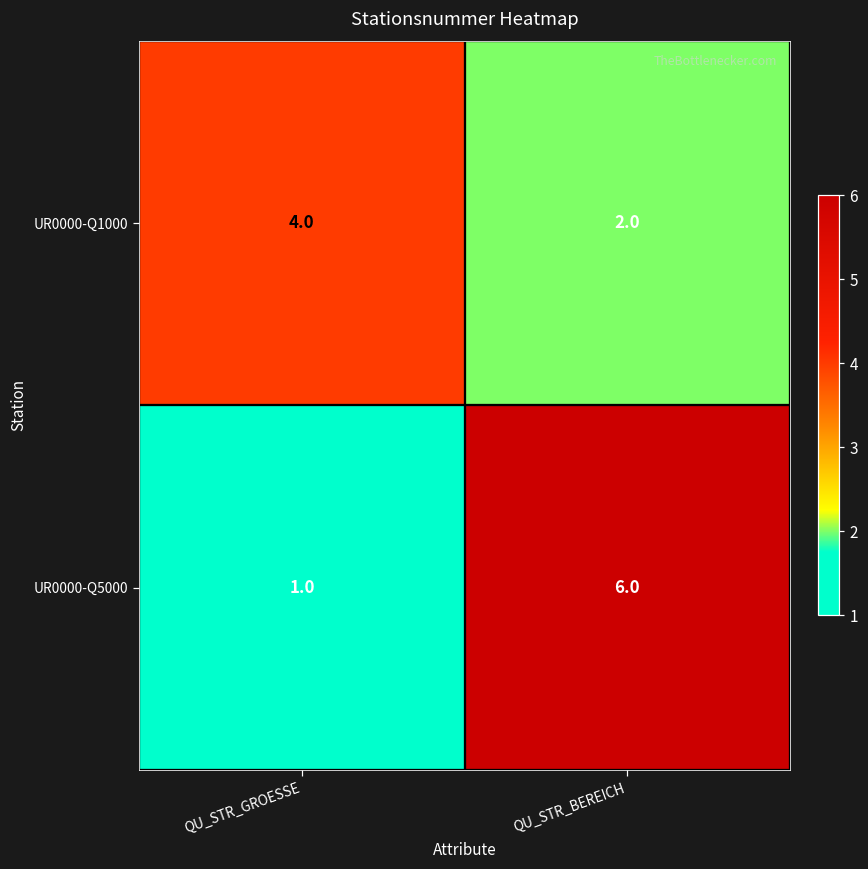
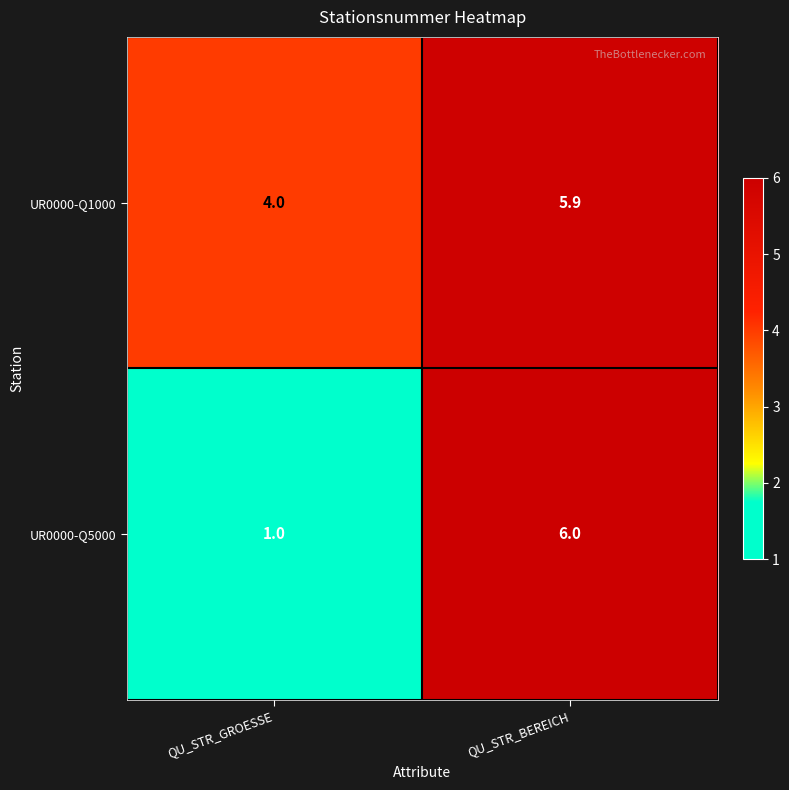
  {
    "UR0000-Q1000": {
      "QU_STR_GROESSE": 4.0,
-     "QU_STR_BEREICH": 2.0
+     "QU_STR_BEREICH": 5.9
    },
    "UR0000-Q5000": {
      "QU_STR_GROESSE": 1.0,
      "QU_STR_BEREICH": 6.0
    }
  }
